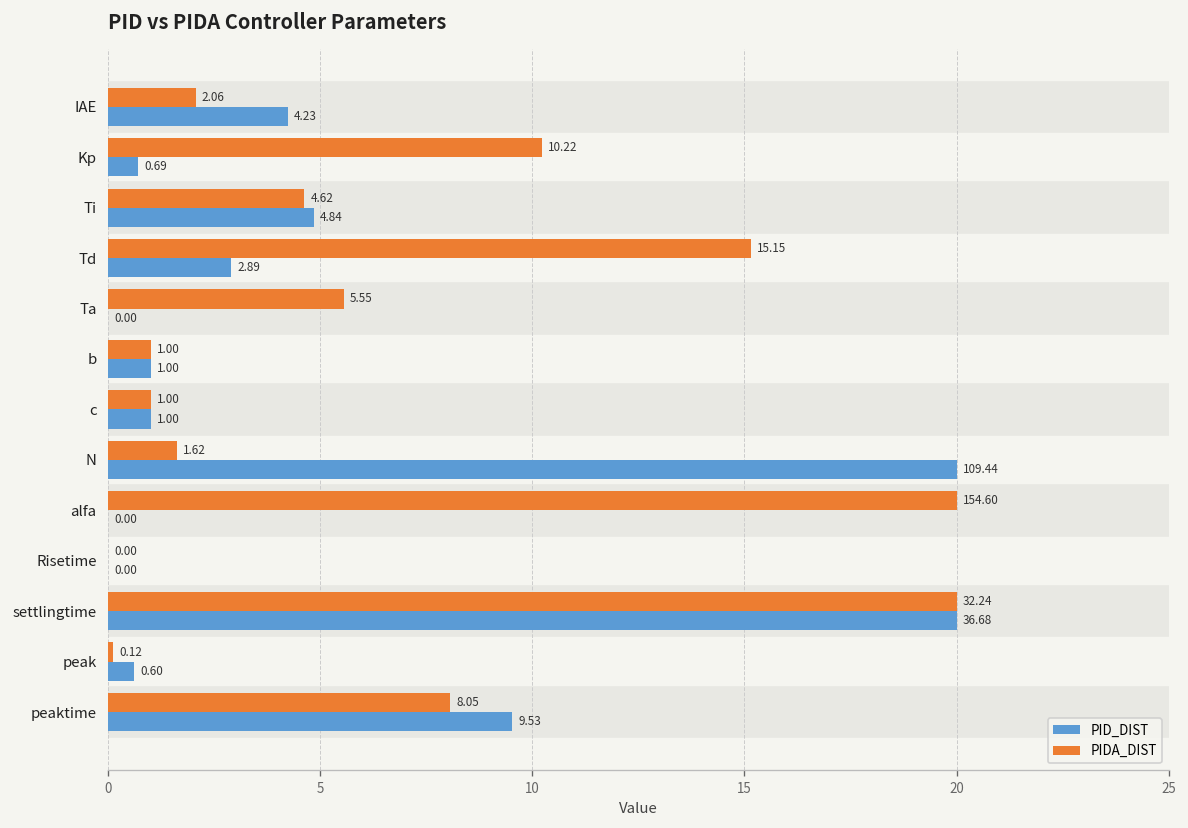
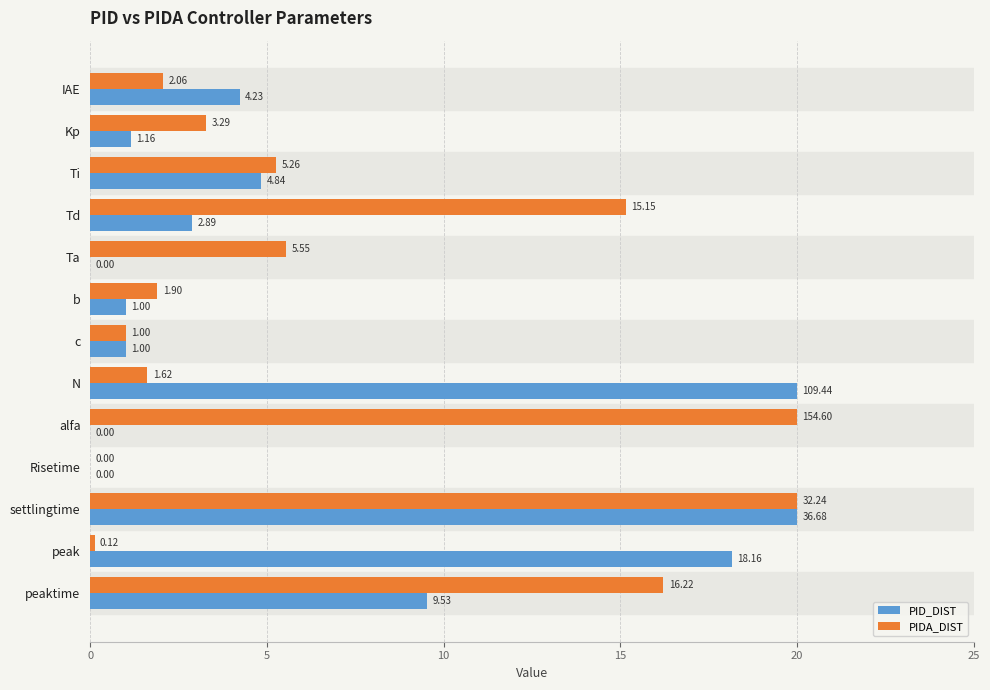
  {
    "PID_DIST": {
      "IAE": 4.23,
-     "Kp": 0.69,
+     "Kp": 1.16,
      "Ti": 4.84,
      "Td": 2.89,
      "Ta": 0.00,
      "b": 1.00,
      "c": 1.00,
      "alfa": 0.00,
      "Risetime": 0.00,
-     "peak": 0.60,
+     "peak": 18.16,
      "peaktime": 9.53
    },
    "PIDA_DIST": {
      "IAE": 2.06,
-     "Kp": 10.22,
-     "Ti": 4.62,
+     "Kp": 3.29,
+     "Ti": 5.26,
      "Td": 15.15,
      "Ta": 5.55,
-     "b": 1.00,
+     "b": 1.90,
      "c": 1.00,
      "N": 1.62,
      "Risetime": 0.00,
      "peak": 0.12,
-     "peaktime": 8.05
+     "peaktime": 16.22
    }
  }
